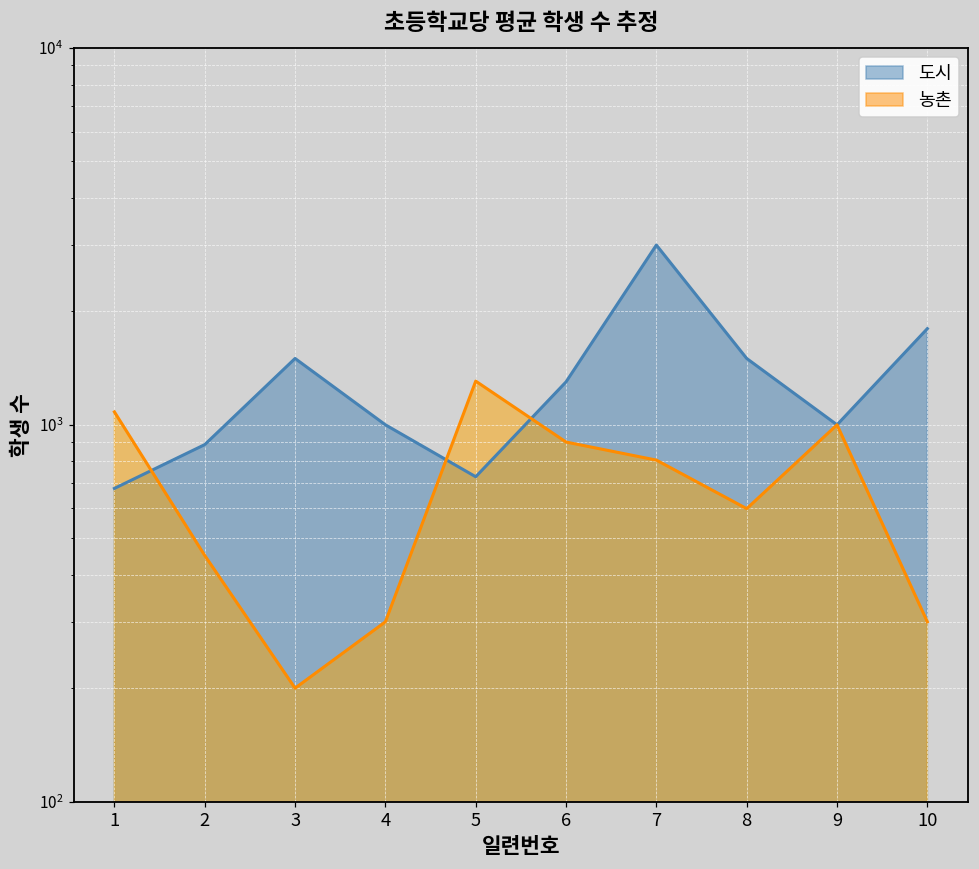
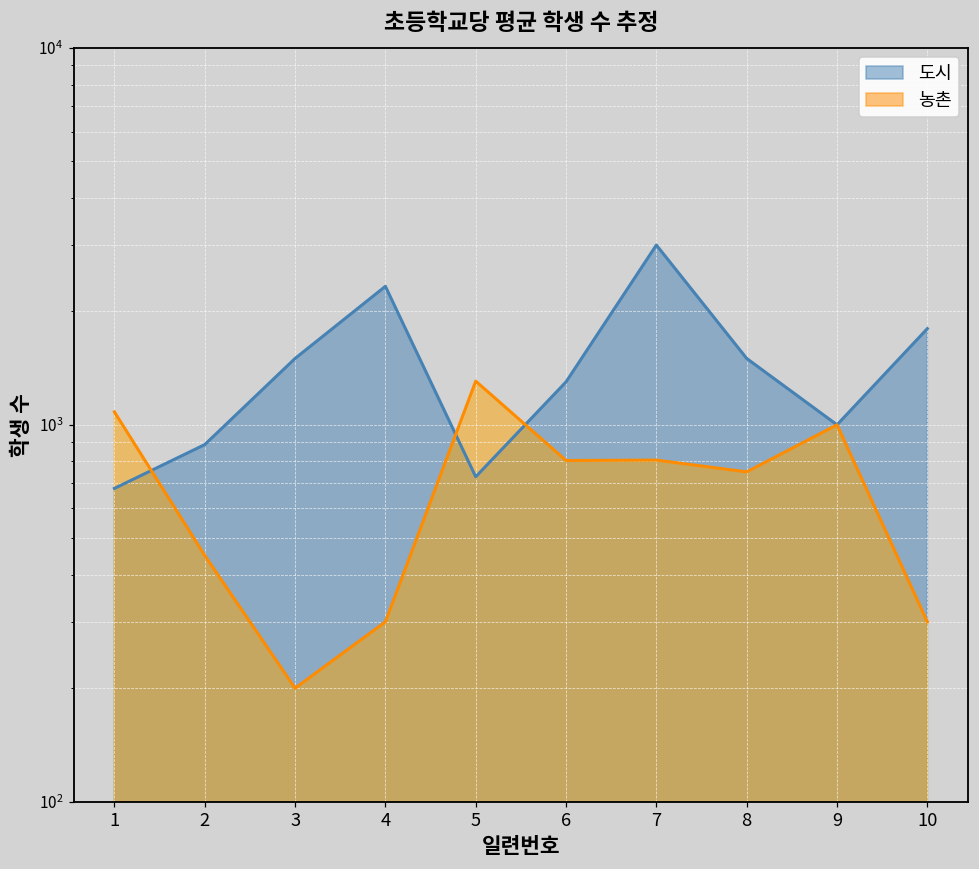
  {
    "도시": {
      "1": 680,
      "2": 890,
      "3": 1500,
-     "4": 1000,
+     "4": 2300,
      "5": 730,
      "6": 1300,
      "7": 3000,
      "8": 1500,
      "10": 1800
    },
    "농촌": {
      "1": 1080,
      "2": 450,
      "3": 200,
      "4": 300,
      "5": 1310,
-     "6": 900,
+     "6": 800,
      "7": 810,
-     "8": 600,
+     "8": 750,
      "10": 300
    }
  }
